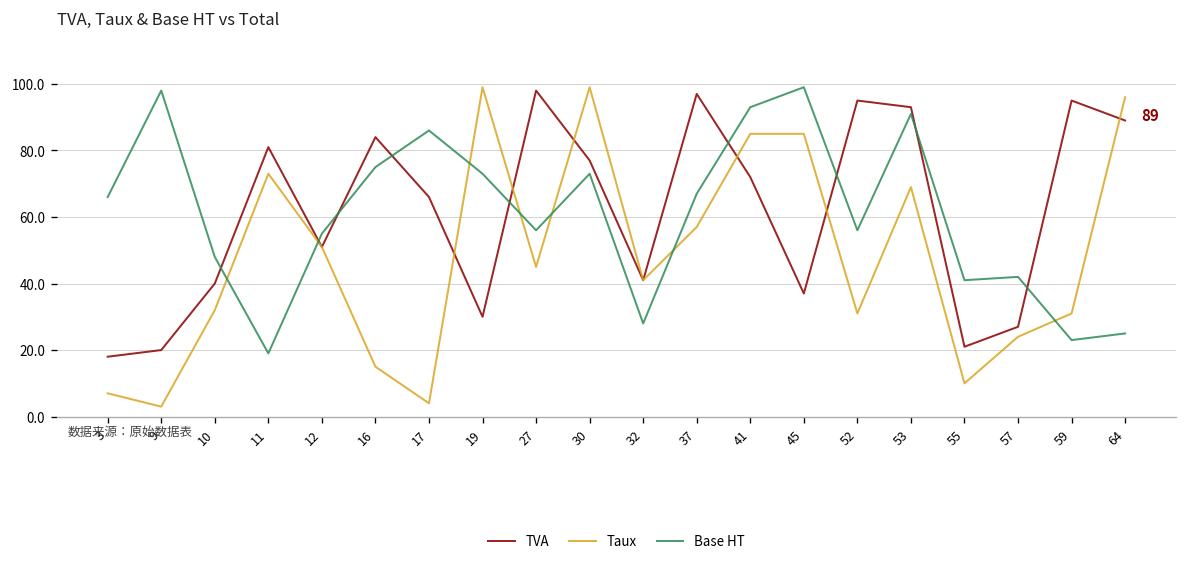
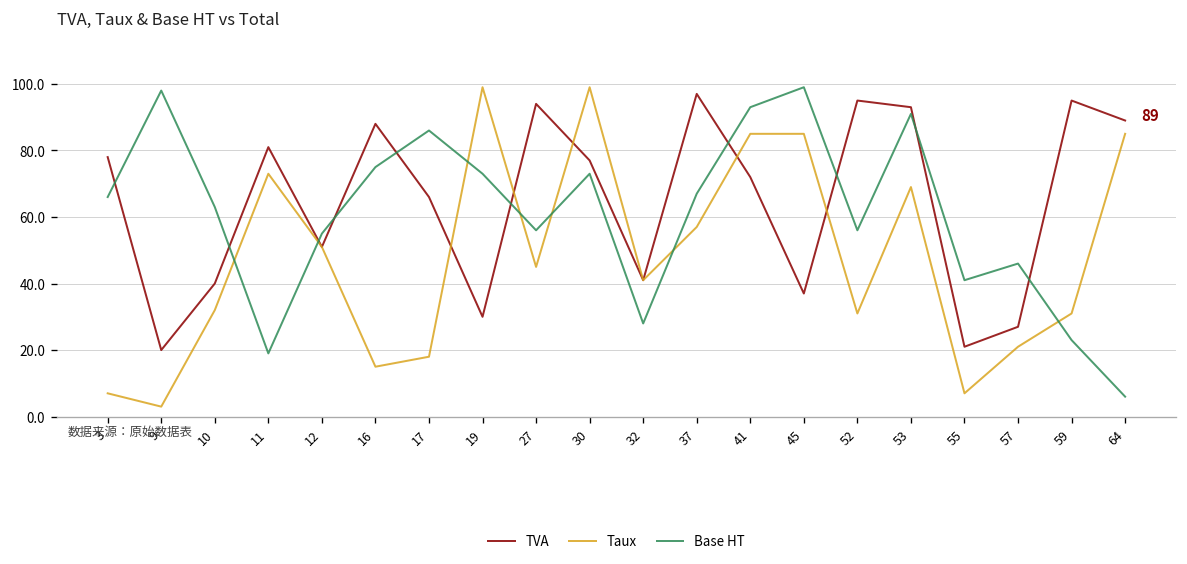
  {
    "TVA": {
-     "3": 18,
+     "3": 78,
      "9": 20,
      "10": 40,
      "11": 81,
-     "16": 84,
+     "16": 88,
      "17": 66,
      "19": 30,
-     "27": 98,
+     "27": 94,
      "30": 77,
      "37": 97,
      "41": 72,
      "45": 37,
      "52": 95,
      "53": 93,
      "55": 21,
      "57": 27,
      "59": 95
    },
    "Taux": {
      "3": 7,
      "9": 3,
      "10": 32,
      "11": 73,
      "16": 15,
-     "17": 4,
+     "17": 18,
      "19": 99,
      "27": 45,
      "30": 99,
      "37": 57,
      "41": 85,
      "45": 85,
      "52": 31,
      "53": 69,
-     "55": 10,
-     "57": 24,
+     "55": 7,
+     "57": 21,
      "59": 31,
-     "64": 96
+     "64": 85
    },
    "Base HT": {
      "3": 66,
      "9": 98,
-     "10": 48,
+     "10": 63,
      "11": 19,
      "12": 55,
      "16": 75,
      "17": 86,
      "19": 73,
      "27": 56,
      "30": 73,
      "32": 28,
      "37": 67,
      "41": 93,
      "45": 99,
      "52": 56,
      "53": 91,
      "55": 41,
-     "57": 42,
+     "57": 46,
      "59": 23,
-     "64": 25
+     "64": 6
    }
  }
